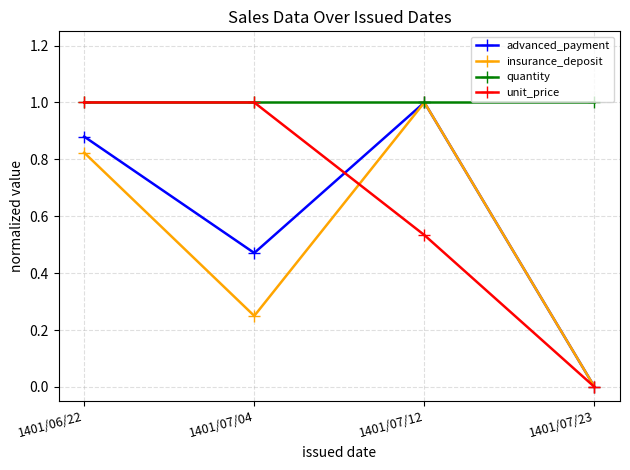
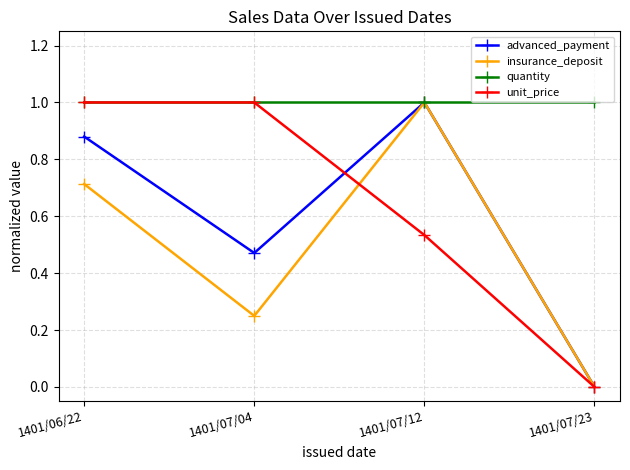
  {
    "advanced_payment": {
      "1401/06/22": 0.88,
      "1401/07/04": 0.47
    },
    "insurance_deposit": {
-     "1401/06/22": 0.82,
+     "1401/06/22": 0.71,
      "1401/07/04": 0.25
    },
    "quantity": {
      "1401/07/23": 1.00
    },
    "unit_price": {
      "1401/07/12": 0.53
    }
  }
